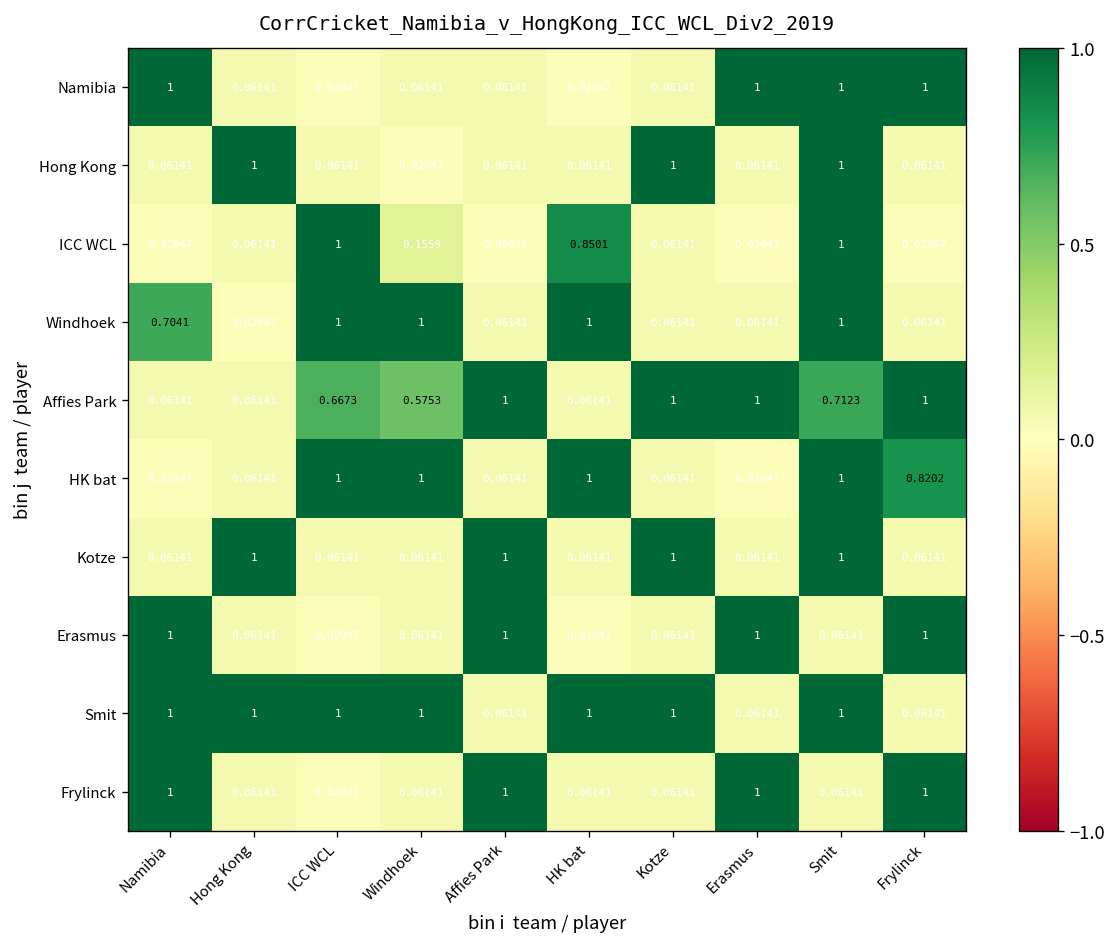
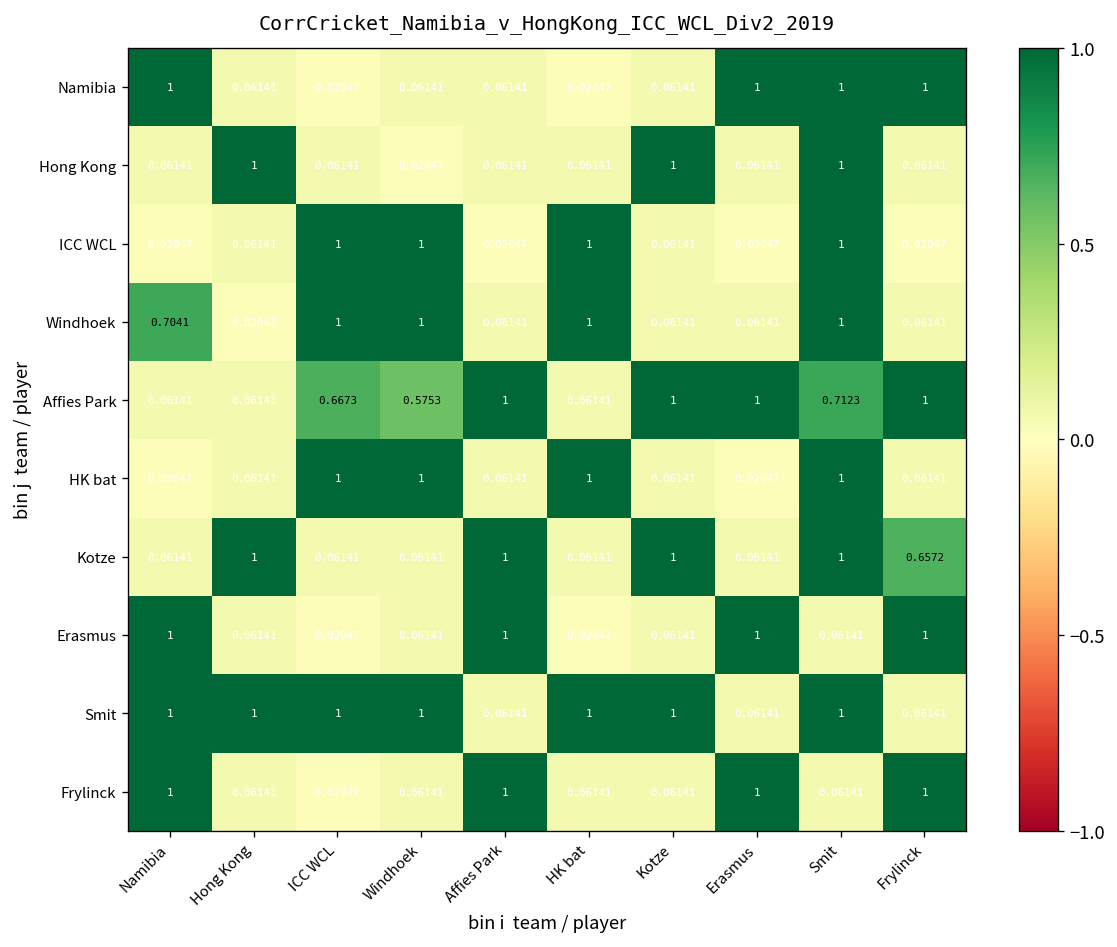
  {
    "Namibia": {
      "Namibia": 1,
      "Hong Kong": 0.06141,
      "ICC WCL": 0.02047,
      "Windhoek": 0.06141,
      "Affies Park": 0.06141,
      "HK bat": 0.02047,
      "Kotze": 0.06141,
      "Erasmus": 1,
      "Smit": 1,
      "Frylinck": 1
    },
    "Hong Kong": {
      "Namibia": 0.06141,
      "Hong Kong": 1,
      "ICC WCL": 0.06141,
      "Windhoek": 0.02047,
      "Affies Park": 0.06141,
      "HK bat": 0.06141,
      "Kotze": 1,
      "Erasmus": 0.06141,
      "Smit": 1,
      "Frylinck": 0.06141
    },
    "ICC WCL": {
      "Namibia": 0.02047,
      "Hong Kong": 0.06141,
      "ICC WCL": 1,
-     "Windhoek": 0.1559,
+     "Windhoek": 1,
      "Affies Park": 0.02047,
-     "HK bat": 0.8501,
+     "HK bat": 1,
      "Kotze": 0.06141,
      "Erasmus": 0.02047,
      "Smit": 1,
      "Frylinck": 0.02047
    },
    "Windhoek": {
      "Namibia": 0.7041,
      "Hong Kong": 0.02047,
      "ICC WCL": 1,
      "Windhoek": 1,
      "Affies Park": 0.06141,
      "HK bat": 1,
      "Kotze": 0.06141,
      "Erasmus": 0.06141,
      "Smit": 1,
      "Frylinck": 0.06141
    },
    "Affies Park": {
      "Namibia": 0.06141,
      "Hong Kong": 0.06141,
      "ICC WCL": 0.6673,
      "Windhoek": 0.5753,
      "Affies Park": 1,
      "HK bat": 0.06141,
      "Kotze": 1,
      "Erasmus": 1,
      "Smit": 0.7123,
      "Frylinck": 1
    },
    "HK bat": {
      "Namibia": 0.02047,
      "Hong Kong": 0.06141,
      "ICC WCL": 1,
      "Windhoek": 1,
      "Affies Park": 0.06141,
      "HK bat": 1,
      "Kotze": 0.06141,
      "Erasmus": 0.02047,
      "Smit": 1,
-     "Frylinck": 0.8202
+     "Frylinck": 0.06141
    },
    "Kotze": {
      "Namibia": 0.06141,
      "Hong Kong": 1,
      "ICC WCL": 0.06141,
      "Windhoek": 0.06141,
      "Affies Park": 1,
      "HK bat": 0.06141,
      "Kotze": 1,
      "Erasmus": 0.06141,
      "Smit": 1,
-     "Frylinck": 0.06141
+     "Frylinck": 0.6572
    },
    "Erasmus": {
      "Namibia": 1,
      "Hong Kong": 0.06141,
      "ICC WCL": 0.02047,
      "Windhoek": 0.06141,
      "Affies Park": 1,
      "HK bat": 0.02047,
      "Kotze": 0.06141,
      "Erasmus": 1,
      "Smit": 0.06141,
      "Frylinck": 1
    },
    "Smit": {
      "Namibia": 1,
      "Hong Kong": 1,
      "ICC WCL": 1,
      "Windhoek": 1,
      "Affies Park": 0.06141,
      "HK bat": 1,
      "Kotze": 1,
      "Erasmus": 0.06141,
      "Smit": 1,
      "Frylinck": 0.06141
    },
    "Frylinck": {
      "Namibia": 1,
      "Hong Kong": 0.06141,
      "ICC WCL": 0.02047,
      "Windhoek": 0.06141,
      "Affies Park": 1,
      "HK bat": 0.06141,
      "Kotze": 0.06141,
      "Erasmus": 1,
      "Smit": 0.06141,
      "Frylinck": 1
    }
  }
